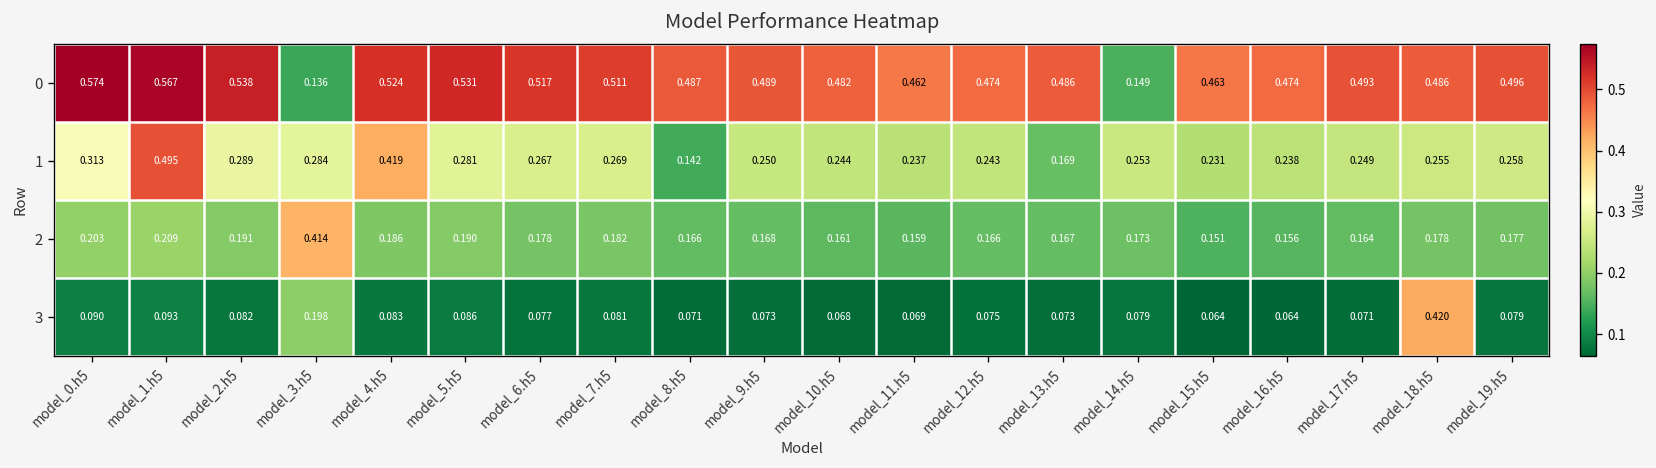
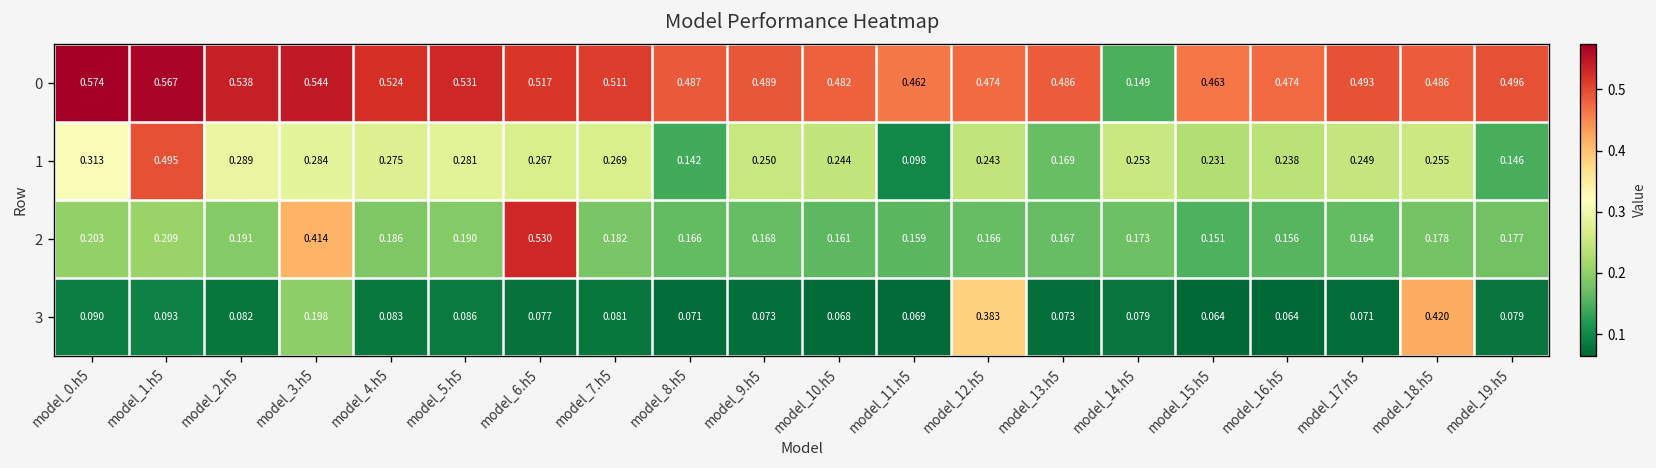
  {
    "0": {
      "model_0.h5": 0.574,
      "model_1.h5": 0.567,
      "model_2.h5": 0.538,
-     "model_3.h5": 0.136,
+     "model_3.h5": 0.544,
      "model_4.h5": 0.524,
      "model_5.h5": 0.531,
      "model_6.h5": 0.517,
      "model_7.h5": 0.511,
      "model_8.h5": 0.487,
      "model_9.h5": 0.489,
      "model_10.h5": 0.482,
      "model_11.h5": 0.462,
      "model_12.h5": 0.474,
      "model_13.h5": 0.486,
      "model_14.h5": 0.149,
      "model_15.h5": 0.463,
      "model_16.h5": 0.474,
      "model_17.h5": 0.493,
      "model_18.h5": 0.486,
      "model_19.h5": 0.496
    },
    "1": {
      "model_0.h5": 0.313,
      "model_1.h5": 0.495,
      "model_2.h5": 0.289,
      "model_3.h5": 0.284,
-     "model_4.h5": 0.419,
+     "model_4.h5": 0.275,
      "model_5.h5": 0.281,
      "model_6.h5": 0.267,
      "model_7.h5": 0.269,
      "model_8.h5": 0.142,
      "model_9.h5": 0.250,
      "model_10.h5": 0.244,
-     "model_11.h5": 0.237,
+     "model_11.h5": 0.098,
      "model_12.h5": 0.243,
      "model_13.h5": 0.169,
      "model_14.h5": 0.253,
      "model_15.h5": 0.231,
      "model_16.h5": 0.238,
      "model_17.h5": 0.249,
      "model_18.h5": 0.255,
-     "model_19.h5": 0.258
+     "model_19.h5": 0.146
    },
    "2": {
      "model_0.h5": 0.203,
      "model_1.h5": 0.209,
      "model_2.h5": 0.191,
      "model_3.h5": 0.414,
      "model_4.h5": 0.186,
      "model_5.h5": 0.190,
-     "model_6.h5": 0.178,
+     "model_6.h5": 0.530,
      "model_7.h5": 0.182,
      "model_8.h5": 0.166,
      "model_9.h5": 0.168,
      "model_10.h5": 0.161,
      "model_11.h5": 0.159,
      "model_12.h5": 0.166,
      "model_13.h5": 0.167,
      "model_14.h5": 0.173,
      "model_15.h5": 0.151,
      "model_16.h5": 0.156,
      "model_17.h5": 0.164,
      "model_18.h5": 0.178,
      "model_19.h5": 0.177
    },
    "3": {
      "model_0.h5": 0.090,
      "model_1.h5": 0.093,
      "model_2.h5": 0.082,
      "model_3.h5": 0.198,
      "model_4.h5": 0.083,
      "model_5.h5": 0.086,
      "model_6.h5": 0.077,
      "model_7.h5": 0.081,
      "model_8.h5": 0.071,
      "model_9.h5": 0.073,
      "model_10.h5": 0.068,
      "model_11.h5": 0.069,
-     "model_12.h5": 0.075,
+     "model_12.h5": 0.383,
      "model_13.h5": 0.073,
      "model_14.h5": 0.079,
      "model_15.h5": 0.064,
      "model_16.h5": 0.064,
      "model_17.h5": 0.071,
      "model_18.h5": 0.420,
      "model_19.h5": 0.079
    }
  }
